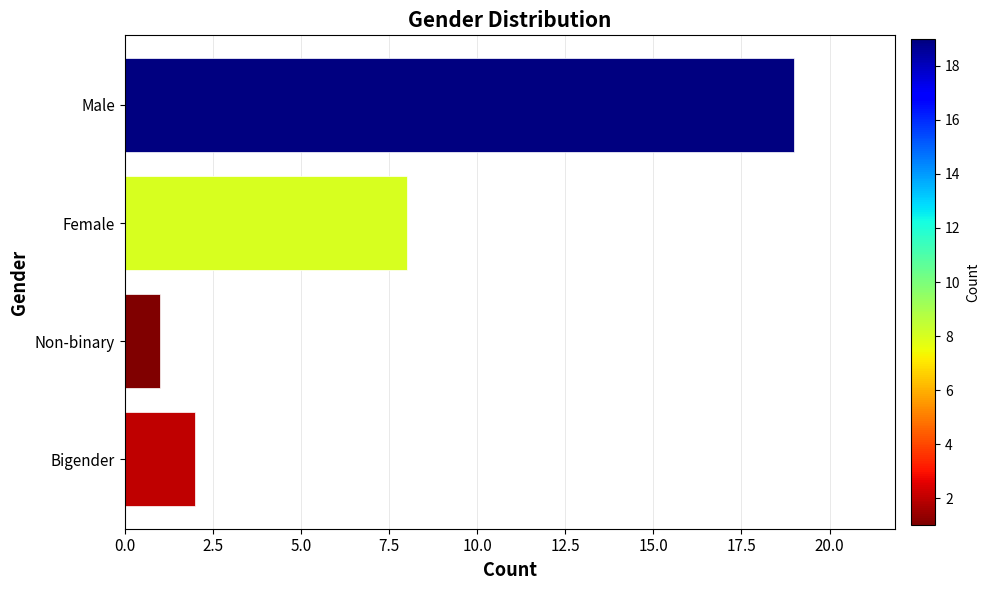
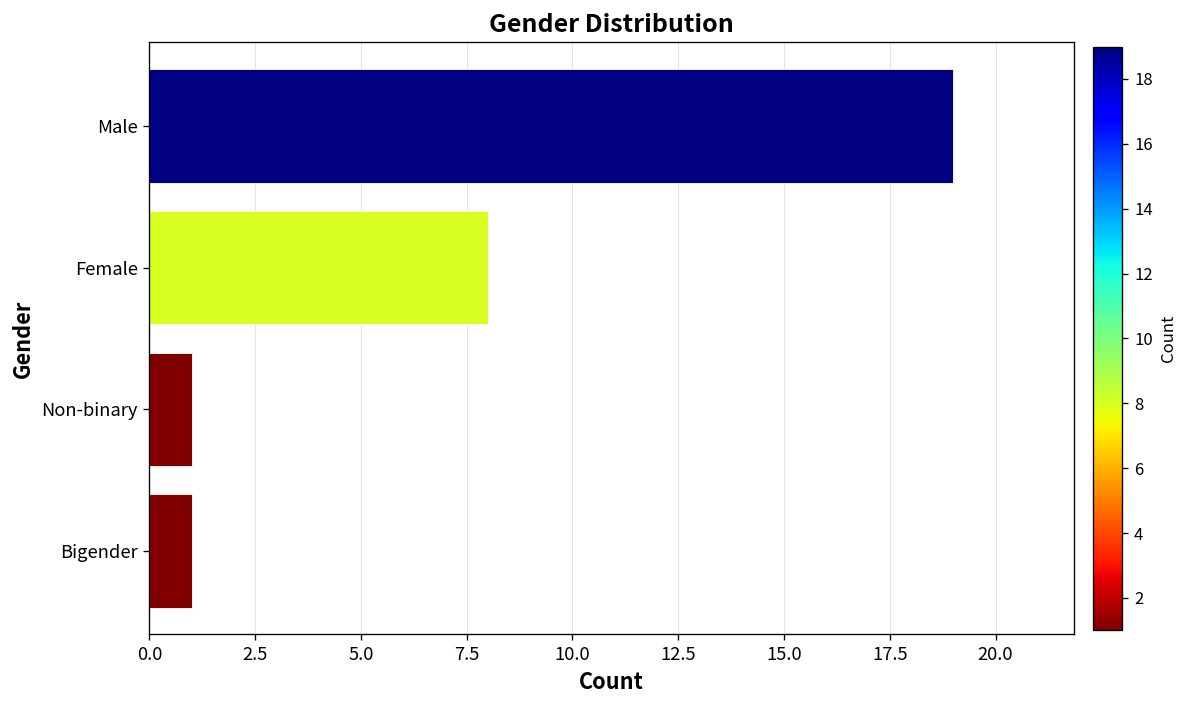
  {
    "Male": 19,
    "Female": 8,
    "Non-binary": 1,
-   "Bigender": 2
+   "Bigender": 1
  }
